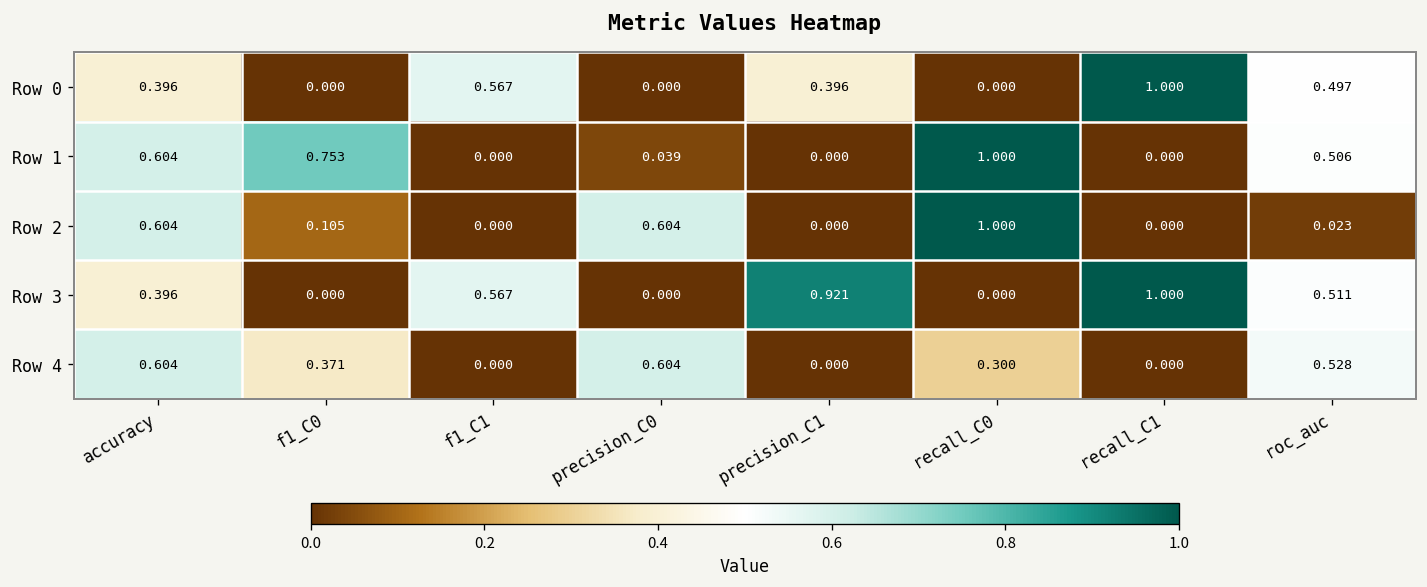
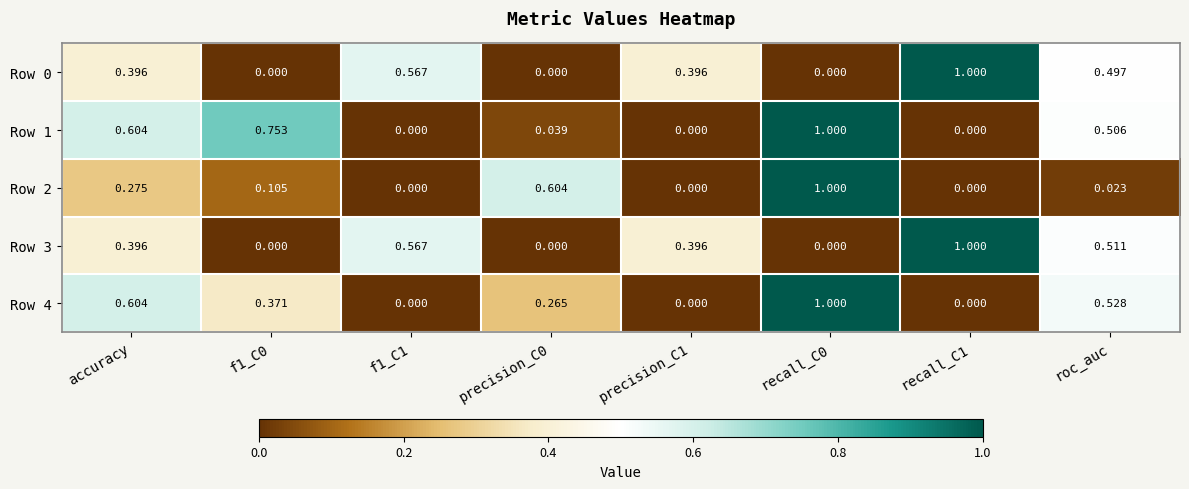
  {
    "Row 0": {
      "accuracy": 0.396,
      "f1_C0": 0.000,
      "f1_C1": 0.567,
      "precision_C0": 0.000,
      "precision_C1": 0.396,
      "recall_C0": 0.000,
      "recall_C1": 1.000,
      "roc_auc": 0.497
    },
    "Row 1": {
      "accuracy": 0.604,
      "f1_C0": 0.753,
      "f1_C1": 0.000,
      "precision_C0": 0.039,
      "precision_C1": 0.000,
      "recall_C0": 1.000,
      "recall_C1": 0.000,
      "roc_auc": 0.506
    },
    "Row 2": {
-     "accuracy": 0.604,
+     "accuracy": 0.275,
      "f1_C0": 0.105,
      "f1_C1": 0.000,
      "precision_C0": 0.604,
      "precision_C1": 0.000,
      "recall_C0": 1.000,
      "recall_C1": 0.000,
      "roc_auc": 0.023
    },
    "Row 3": {
      "accuracy": 0.396,
      "f1_C0": 0.000,
      "f1_C1": 0.567,
      "precision_C0": 0.000,
-     "precision_C1": 0.921,
+     "precision_C1": 0.396,
      "recall_C0": 0.000,
      "recall_C1": 1.000,
      "roc_auc": 0.511
    },
    "Row 4": {
      "accuracy": 0.604,
      "f1_C0": 0.371,
      "f1_C1": 0.000,
-     "precision_C0": 0.604,
+     "precision_C0": 0.265,
      "precision_C1": 0.000,
-     "recall_C0": 0.300,
+     "recall_C0": 1.000,
      "recall_C1": 0.000,
      "roc_auc": 0.528
    }
  }
